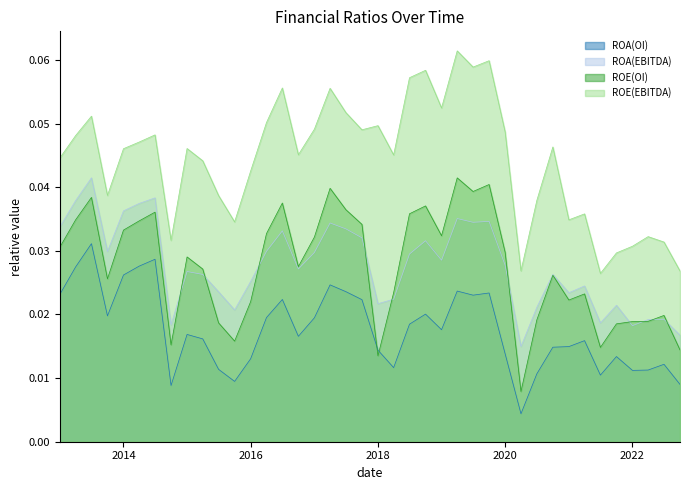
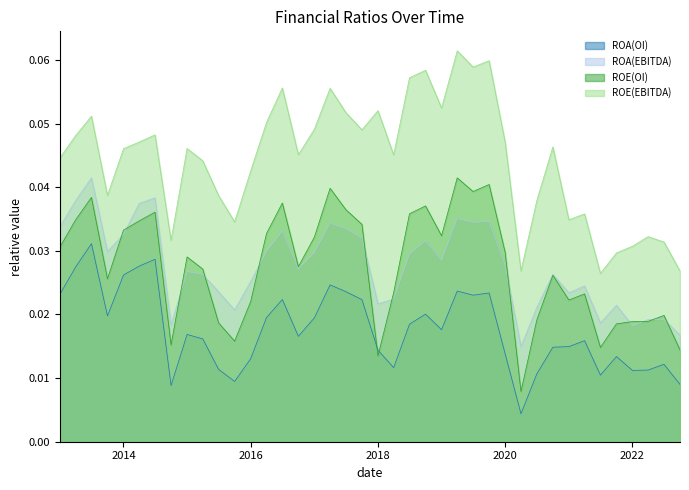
  {
    "ROA(OI)": {
      "2014": 0.026,
      "2016": 0.013,
      "2018": 0.014,
      "2020": 0.014,
      "2022": 0.011
    },
    "ROA(EBITDA)": {
-     "2014": 0.036,
+     "2014": 0.033,
      "2016": 0.025,
      "2018": 0.022,
      "2020": 0.028,
      "2022": 0.018
    },
    "ROE(OI)": {
      "2014": 0.033,
      "2016": 0.022,
      "2018": 0.013,
      "2020": 0.030,
      "2022": 0.019
    },
    "ROE(EBITDA)": {
      "2014": 0.046,
      "2016": 0.043,
-     "2018": 0.050,
-     "2020": 0.049,
+     "2018": 0.052,
+     "2020": 0.047,
      "2022": 0.031
    }
  }
